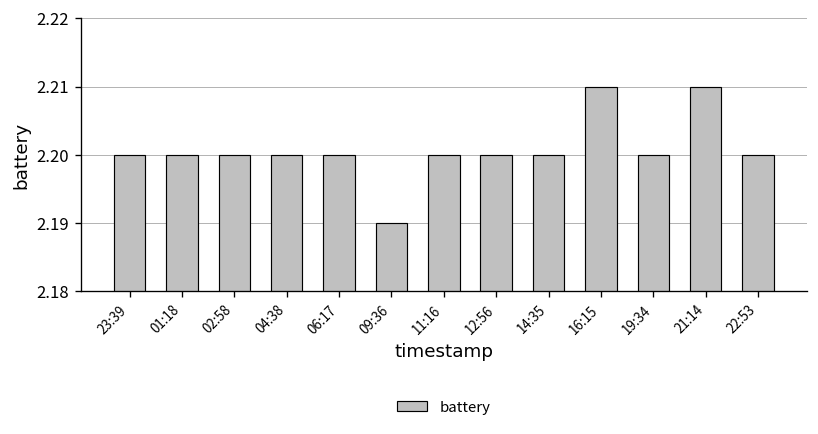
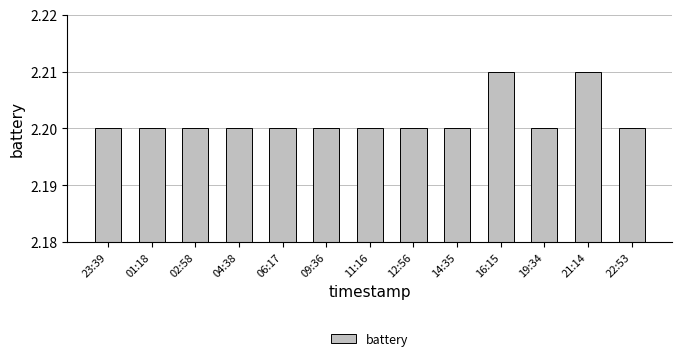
  {
    "23:39": 2.20,
    "01:18": 2.20,
    "02:58": 2.20,
    "04:38": 2.20,
    "06:17": 2.20,
-   "09:36": 2.19,
+   "09:36": 2.20,
    "11:16": 2.20,
    "12:56": 2.20,
    "14:35": 2.20,
    "16:15": 2.21,
    "19:34": 2.20,
    "21:14": 2.21,
    "22:53": 2.20
  }
